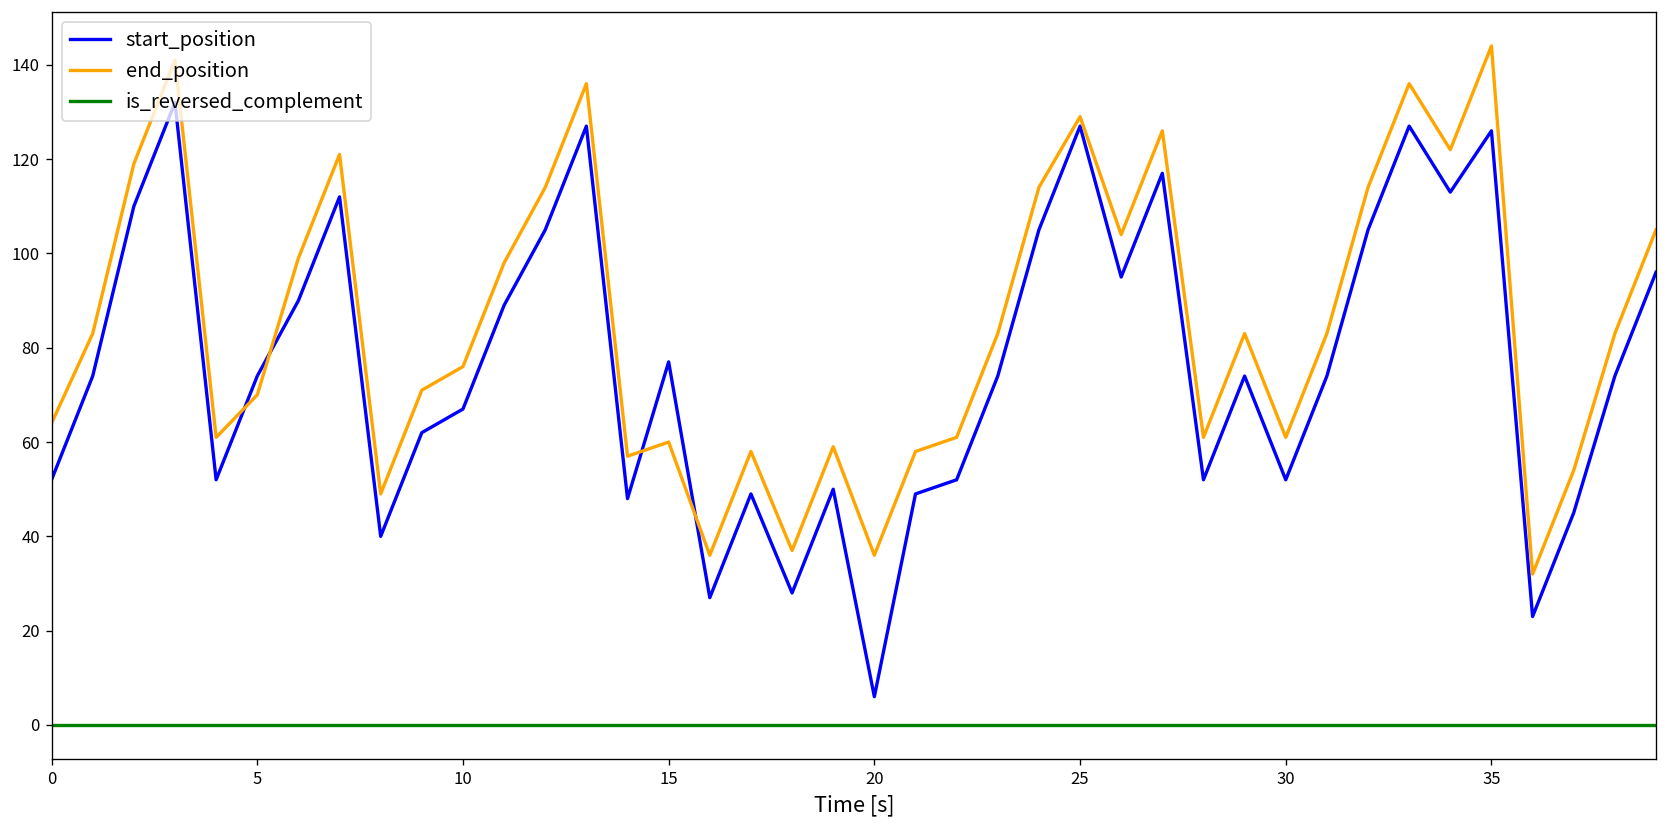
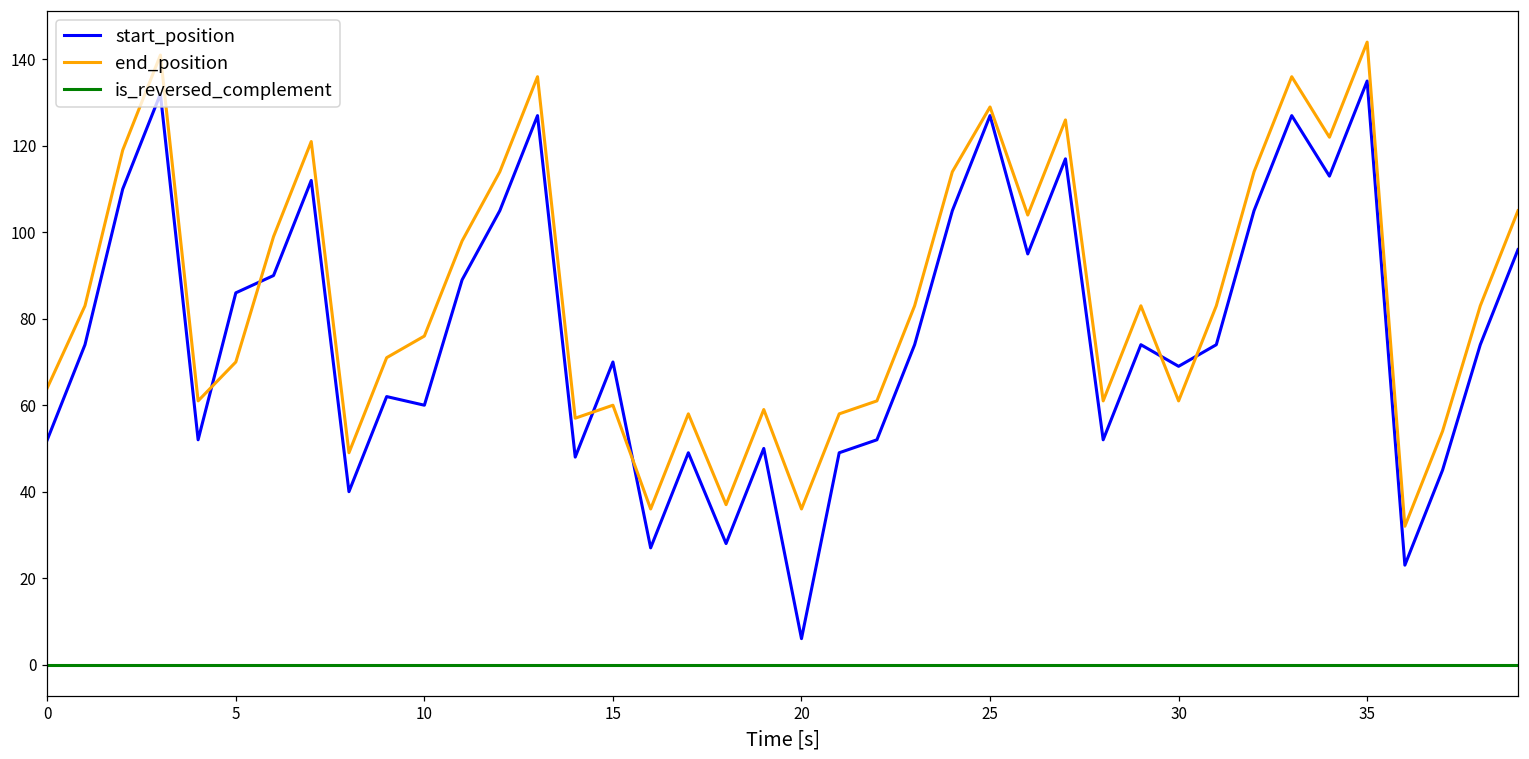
  {
    "start_position": {
      "0": 52,
-     "5": 74,
-     "10": 67,
-     "15": 77,
+     "5": 86,
+     "10": 60,
+     "15": 70,
      "20": 6,
      "25": 127,
-     "30": 52,
-     "35": 126
+     "30": 69,
+     "35": 135
    },
    "end_position": {
      "0": 64,
      "5": 70,
      "10": 76,
      "15": 60,
      "20": 36,
      "25": 129,
      "30": 61,
      "35": 144
    },
    "is_reversed_complement": {
      "0": 0,
      "5": 0,
      "10": 0,
      "15": 0,
      "20": 0,
      "25": 0,
      "30": 0,
      "35": 0
    }
  }
